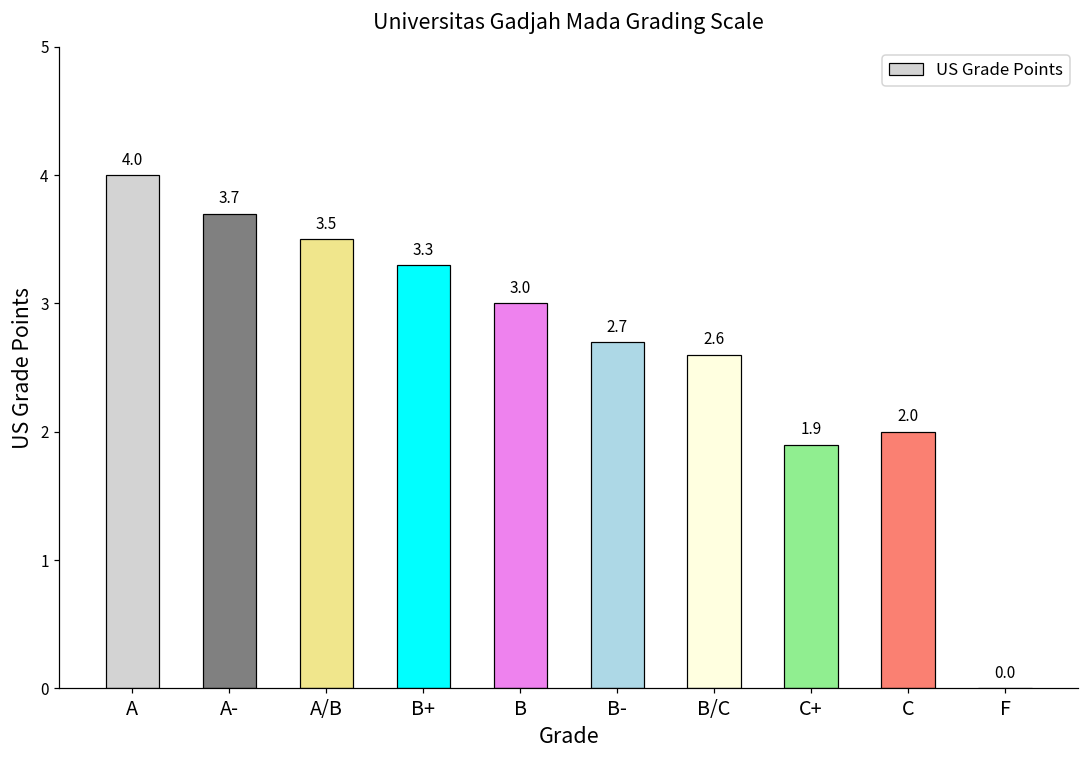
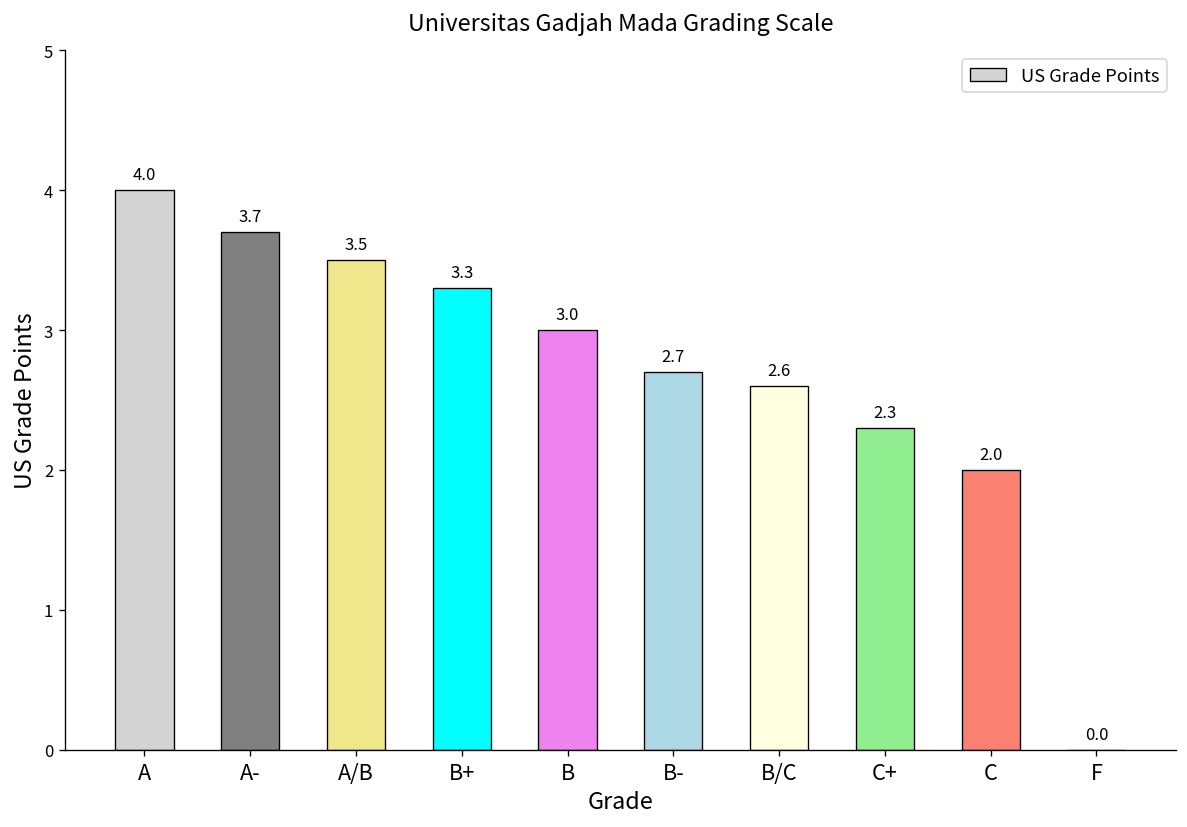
  {
    "A": 4.0,
    "A-": 3.7,
    "A/B": 3.5,
    "B+": 3.3,
    "B": 3.0,
    "B-": 2.7,
    "B/C": 2.6,
-   "C+": 1.9,
+   "C+": 2.3,
    "C": 2.0,
    "F": 0.0
  }
